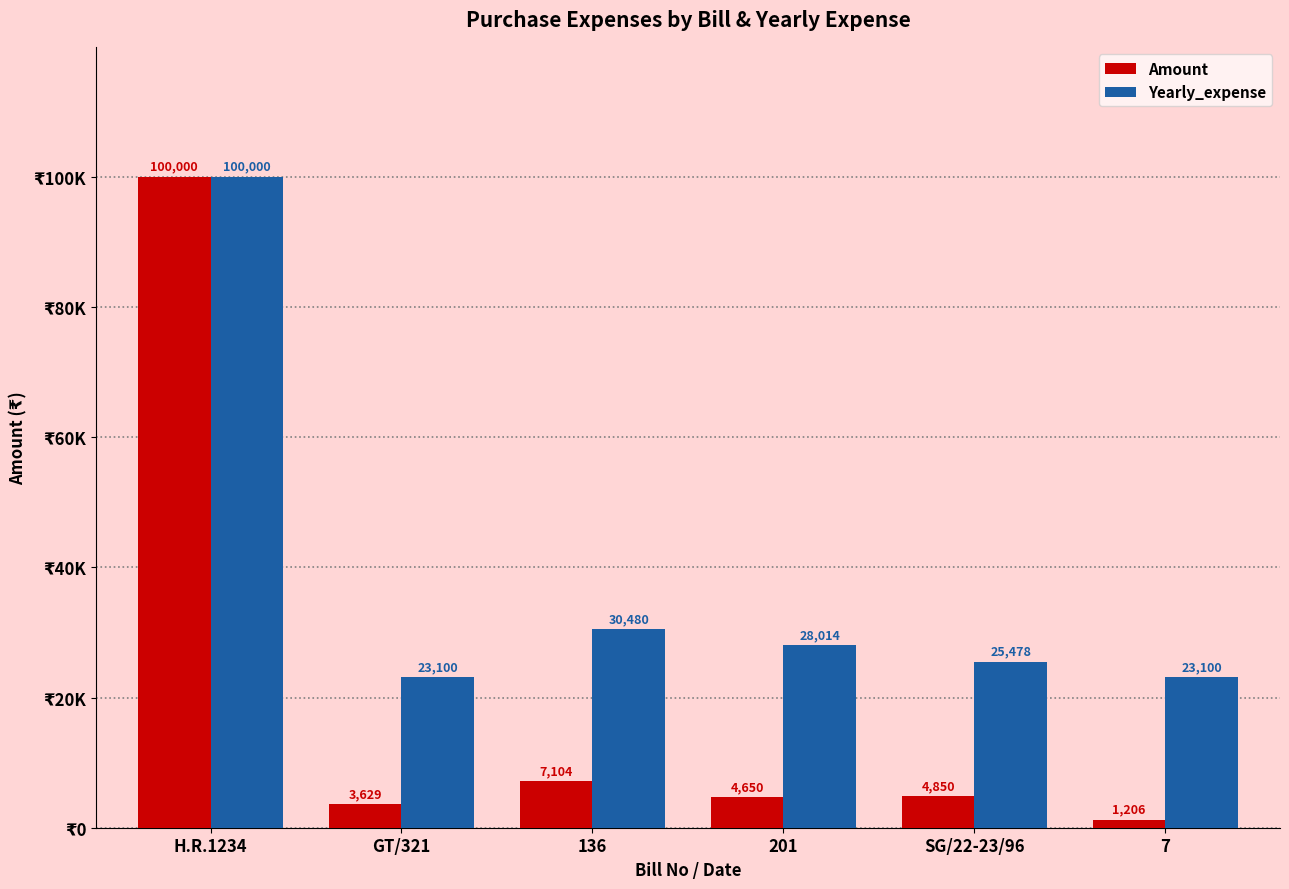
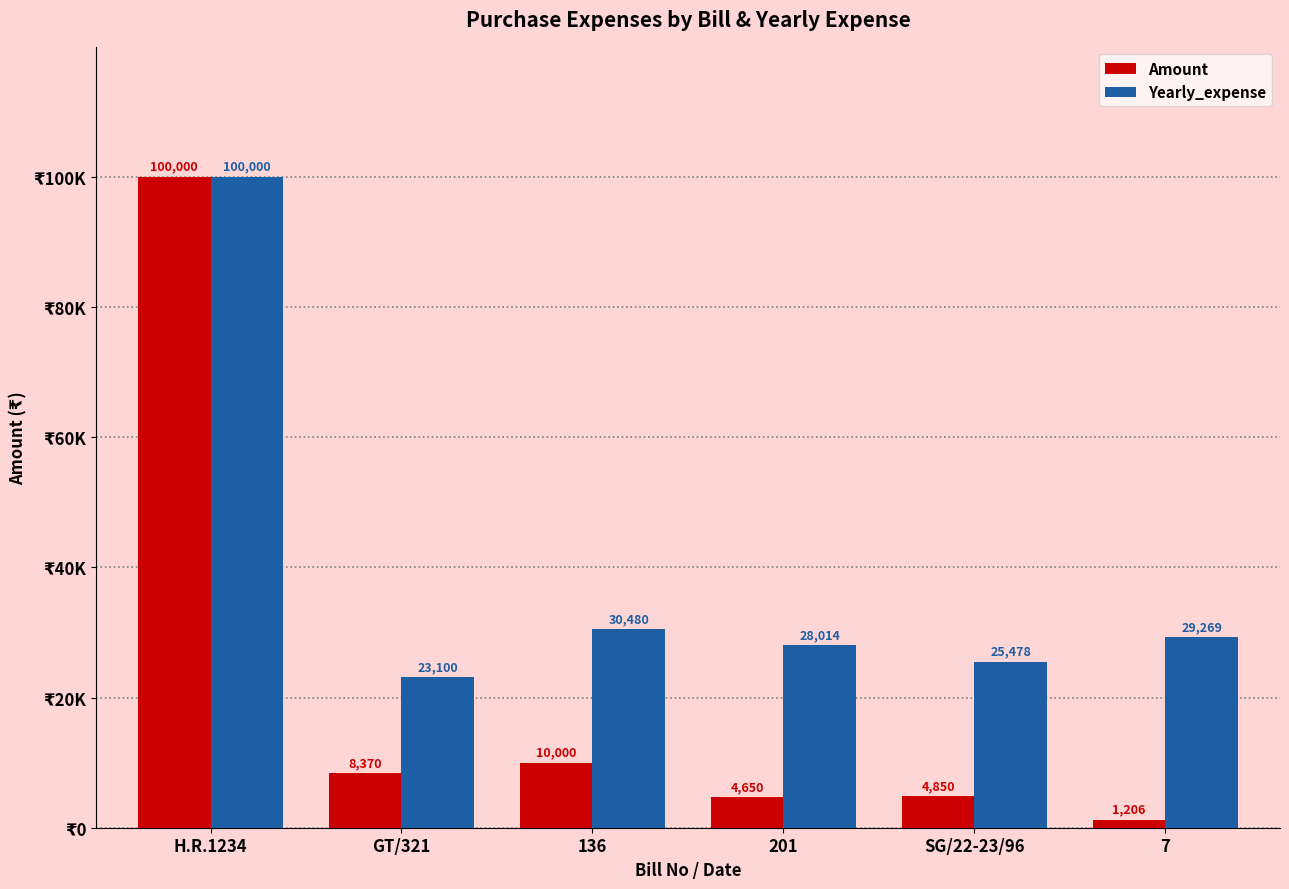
  {
    "Amount": {
      "H.R.1234": "100,000",
-     "GT/321": "3,629",
-     "136": "7,104",
+     "GT/321": "8,370",
+     "136": "10,000",
      "201": "4,650",
      "SG/22-23/96": "4,850",
      "7": "1,206"
    },
    "Yearly_expense": {
      "H.R.1234": "100,000",
      "GT/321": "23,100",
      "136": "30,480",
      "201": "28,014",
      "SG/22-23/96": "25,478",
-     "7": "23,100"
+     "7": "29,269"
    }
  }
